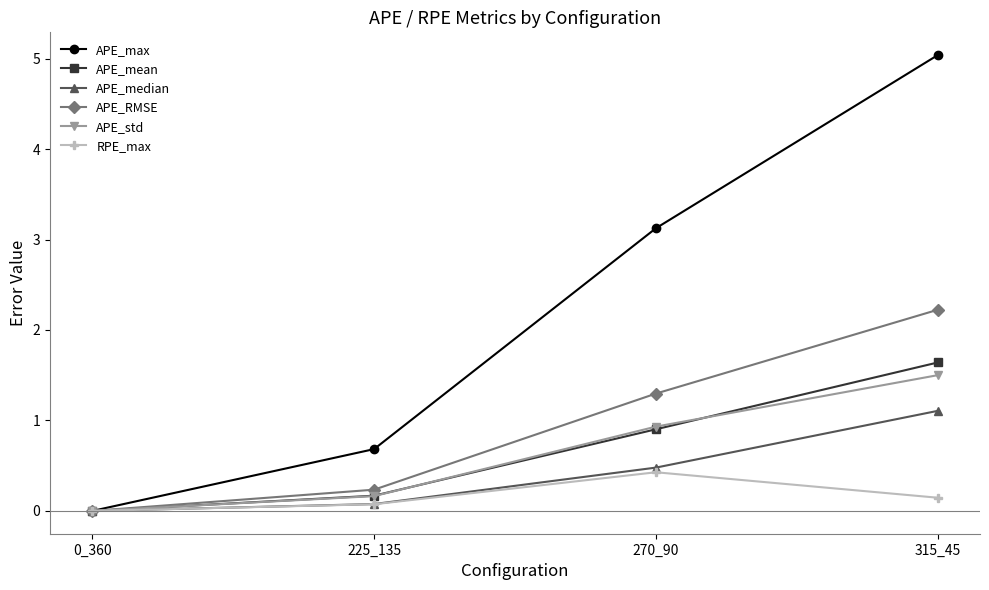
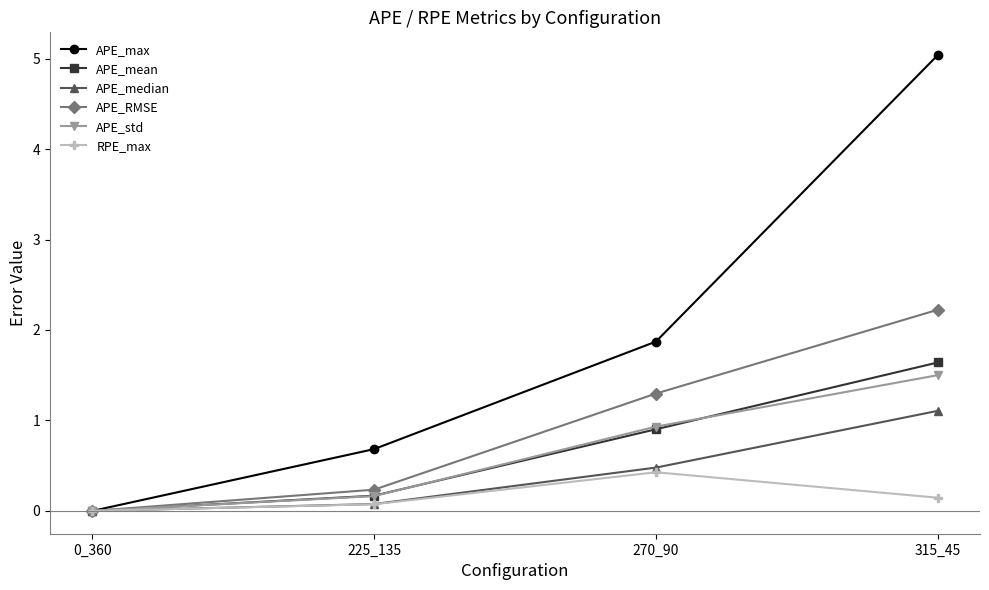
  {
    "APE_max": {
      "225_135": 0.7,
-     "270_90": 3.1,
+     "270_90": 1.9,
      "315_45": 5.0
    }
  }
